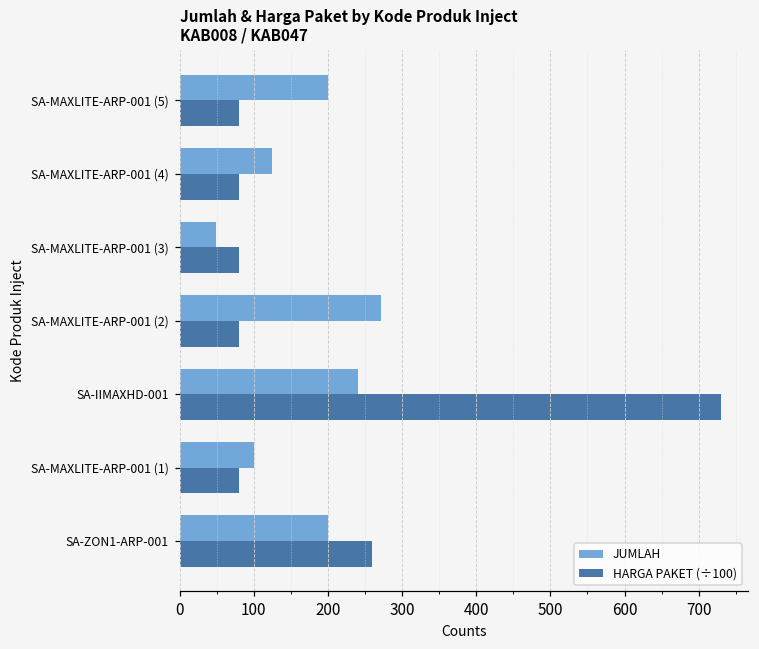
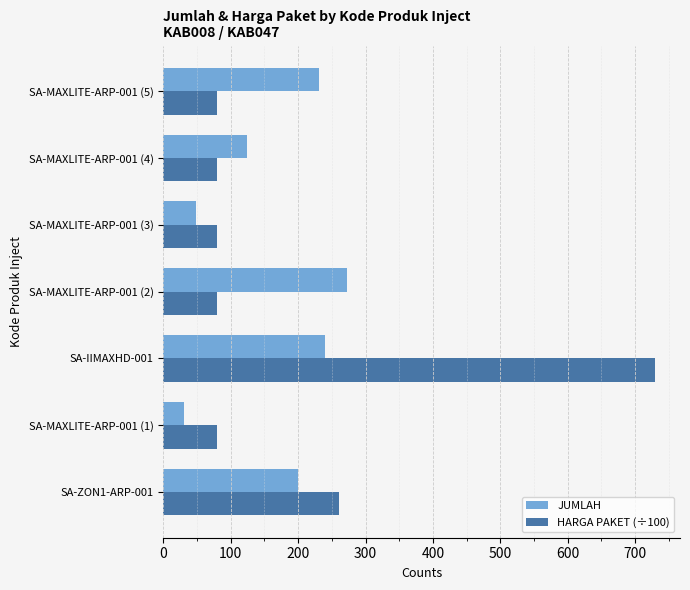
  {
    "JUMLAH": {
-     "SA-MAXLITE-ARP-001 (5)": 200,
+     "SA-MAXLITE-ARP-001 (5)": 230,
      "SA-MAXLITE-ARP-001 (4)": 120,
      "SA-MAXLITE-ARP-001 (3)": 50,
      "SA-MAXLITE-ARP-001 (2)": 270,
      "SA-IIMAXHD-001": 240,
-     "SA-MAXLITE-ARP-001 (1)": 100,
+     "SA-MAXLITE-ARP-001 (1)": 30,
      "SA-ZON1-ARP-001": 200
    },
    "HARGA PAKET (÷100)": {
      "SA-MAXLITE-ARP-001 (5)": 80,
      "SA-MAXLITE-ARP-001 (4)": 80,
      "SA-MAXLITE-ARP-001 (3)": 80,
      "SA-MAXLITE-ARP-001 (2)": 80,
      "SA-IIMAXHD-001": 730,
      "SA-MAXLITE-ARP-001 (1)": 80,
      "SA-ZON1-ARP-001": 260
    }
  }
